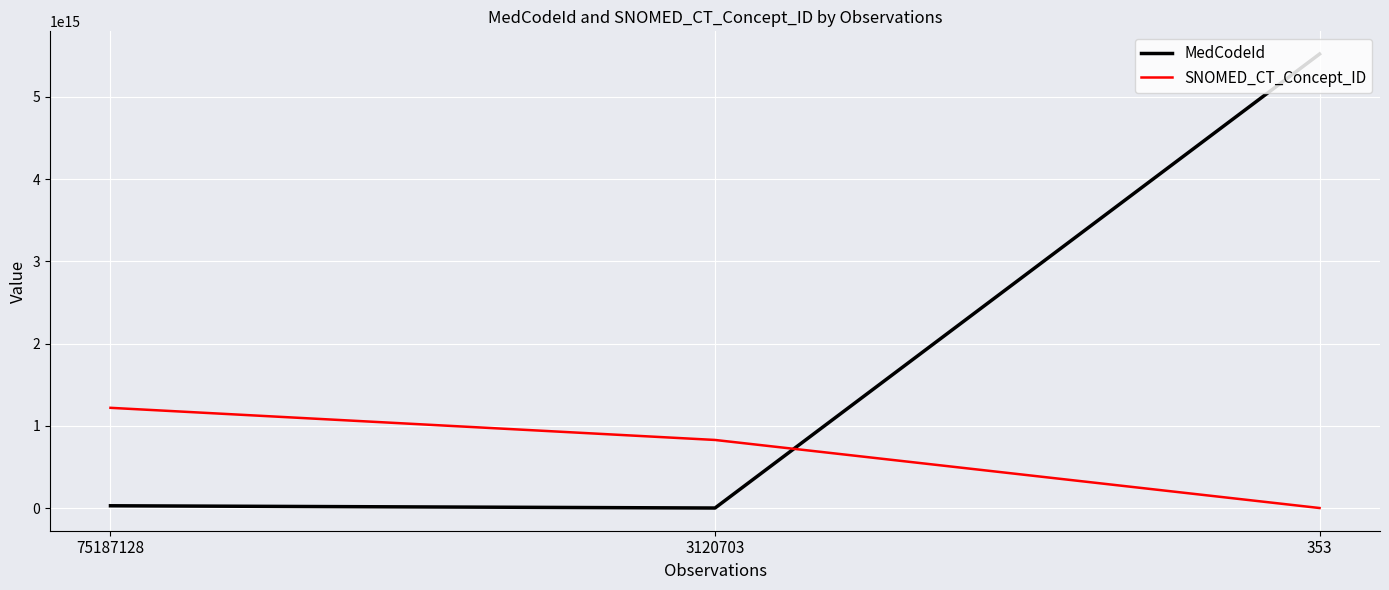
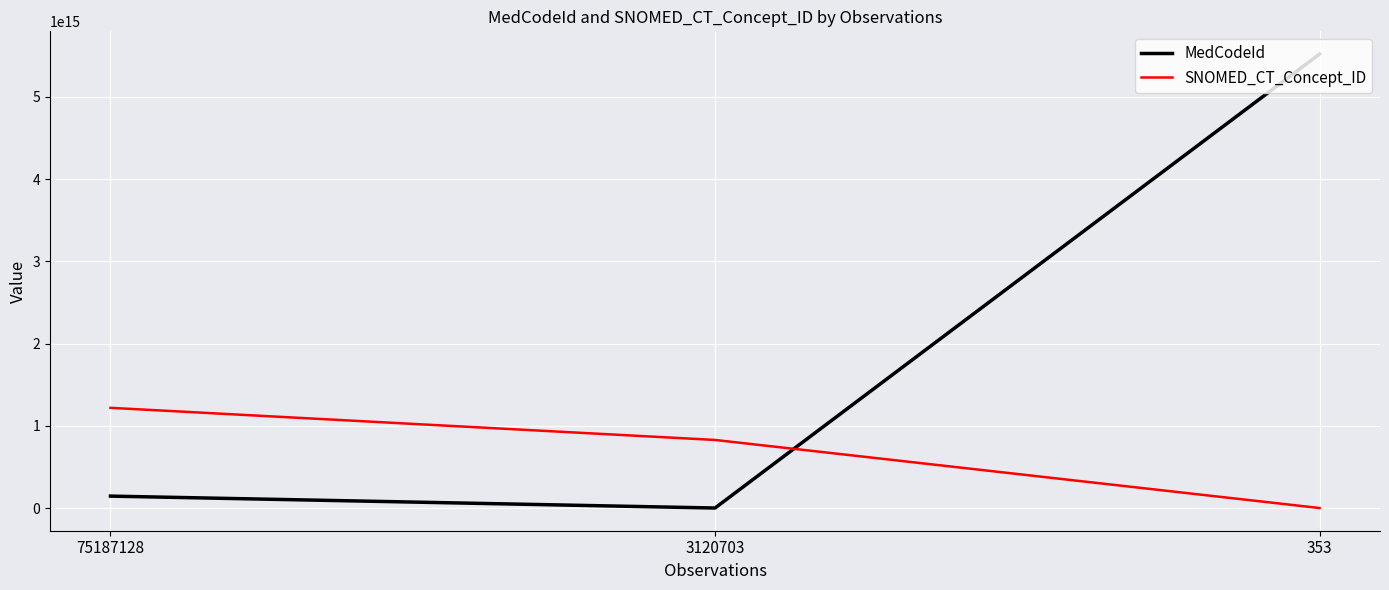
  {
    "MedCodeId": {
-     "75187128": 0,
+     "75187128": 100000000000000,
      "3120703": 0
    },
    "SNOMED_CT_Concept_ID": {
      "75187128": 1200000000000000,
      "3120703": 800000000000000,
      "353": 0
    }
  }
